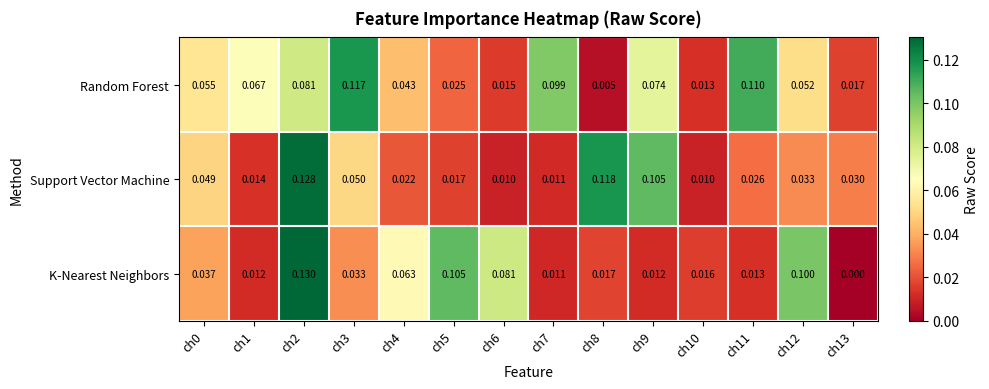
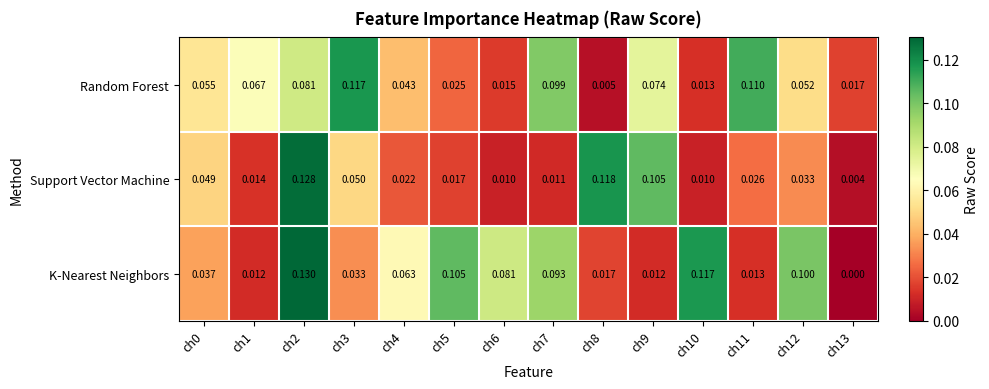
  {
    "Random Forest": {
      "ch0": 0.055,
      "ch1": 0.067,
      "ch2": 0.081,
      "ch3": 0.117,
      "ch4": 0.043,
      "ch5": 0.025,
      "ch6": 0.015,
      "ch7": 0.099,
      "ch8": 0.005,
      "ch9": 0.074,
      "ch10": 0.013,
      "ch11": 0.110,
      "ch12": 0.052,
      "ch13": 0.017
    },
    "Support Vector Machine": {
      "ch0": 0.049,
      "ch1": 0.014,
      "ch2": 0.128,
      "ch3": 0.050,
      "ch4": 0.022,
      "ch5": 0.017,
      "ch6": 0.010,
      "ch7": 0.011,
      "ch8": 0.118,
      "ch9": 0.105,
      "ch10": 0.010,
      "ch11": 0.026,
      "ch12": 0.033,
-     "ch13": 0.030
+     "ch13": 0.004
    },
    "K-Nearest Neighbors": {
      "ch0": 0.037,
      "ch1": 0.012,
      "ch2": 0.130,
      "ch3": 0.033,
      "ch4": 0.063,
      "ch5": 0.105,
      "ch6": 0.081,
-     "ch7": 0.011,
+     "ch7": 0.093,
      "ch8": 0.017,
      "ch9": 0.012,
-     "ch10": 0.016,
+     "ch10": 0.117,
      "ch11": 0.013,
      "ch12": 0.100,
      "ch13": 0.000
    }
  }
